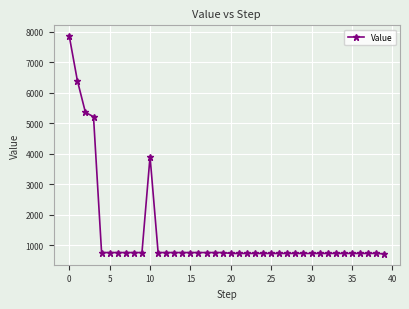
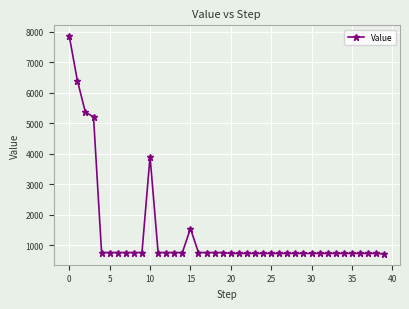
  {
    "0": 7800,
    "5": 800,
    "10": 3900,
-   "15": 800,
+   "15": 1500,
    "20": 700,
    "25": 700,
    "30": 700,
    "35": 700
  }
